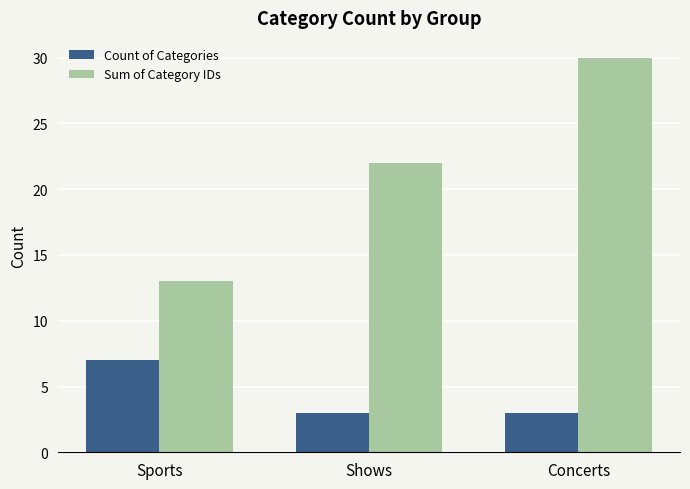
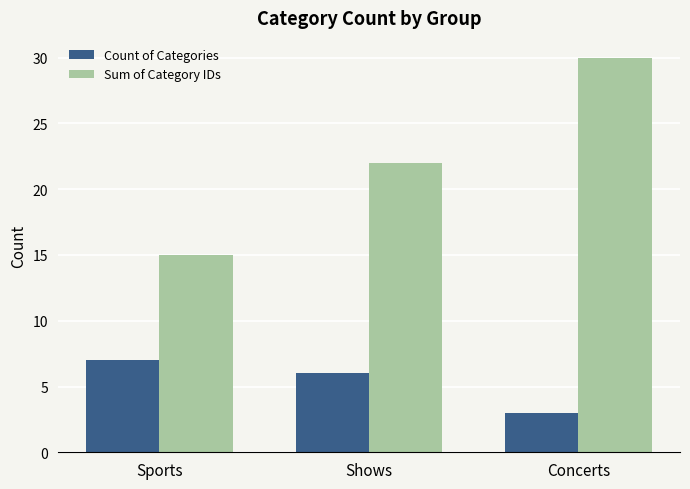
  {
    "Count of Categories": {
      "Sports": 7,
-     "Shows": 3,
+     "Shows": 6,
      "Concerts": 3
    },
    "Sum of Category IDs": {
-     "Sports": 13,
+     "Sports": 15,
      "Shows": 22,
      "Concerts": 30
    }
  }
